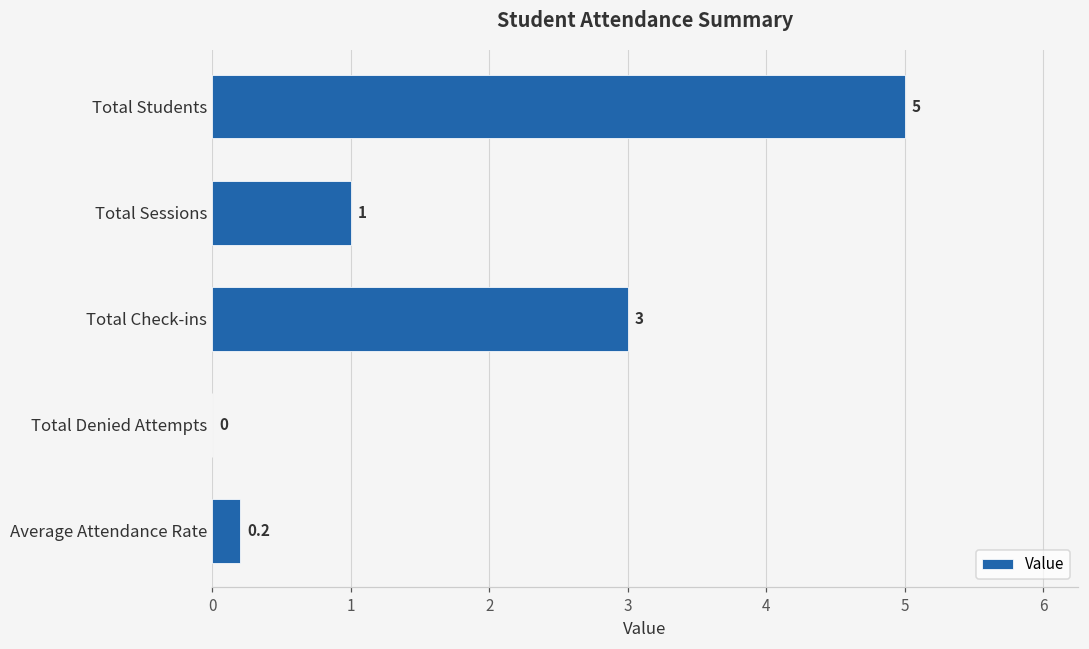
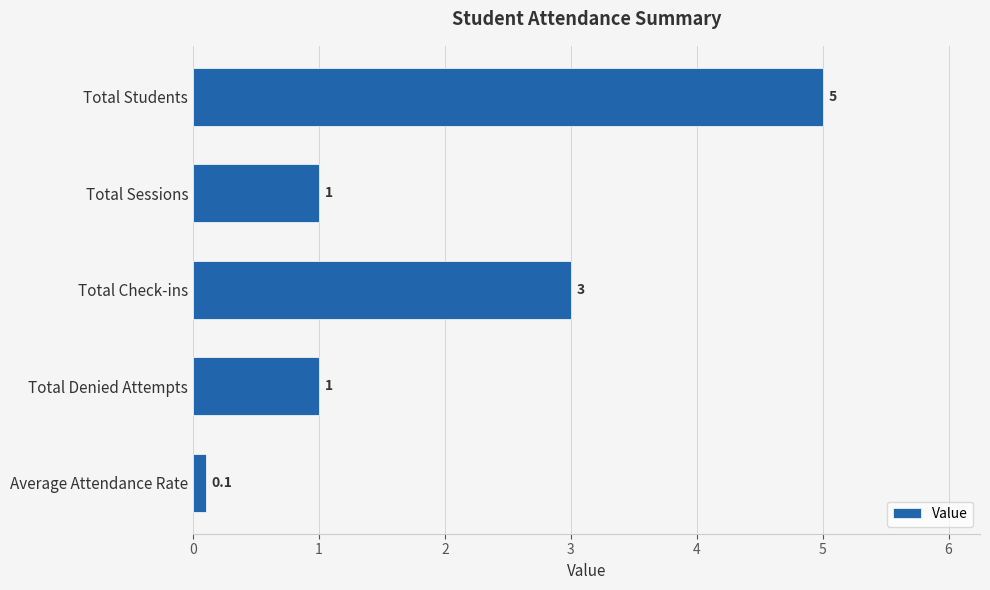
  {
    "Total Students": 5,
    "Total Sessions": 1,
    "Total Check-ins": 3,
-   "Total Denied Attempts": 0,
-   "Average Attendance Rate": 0.2
+   "Total Denied Attempts": 1,
+   "Average Attendance Rate": 0.1
  }
